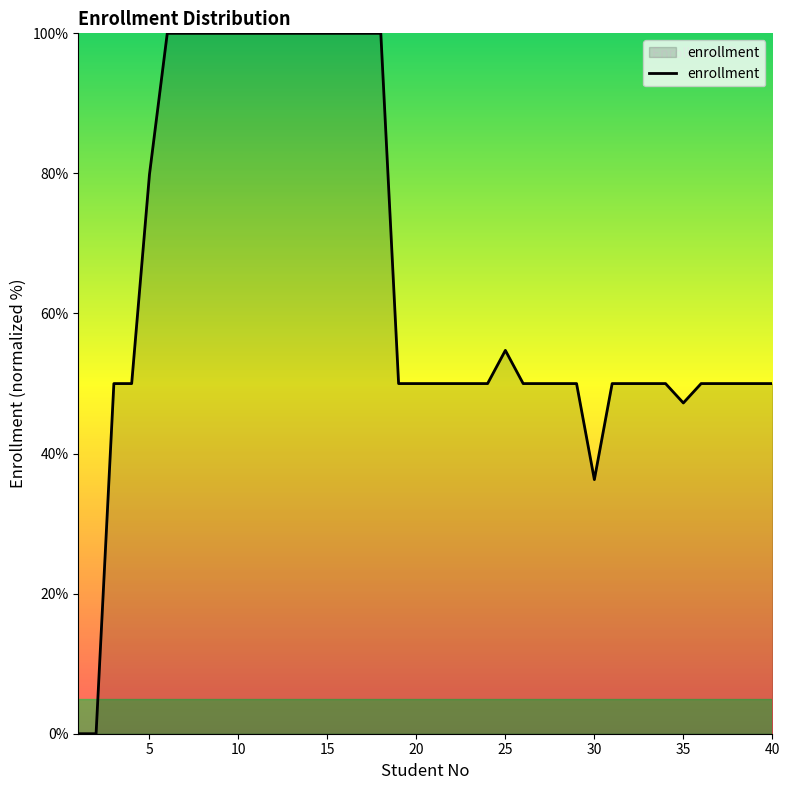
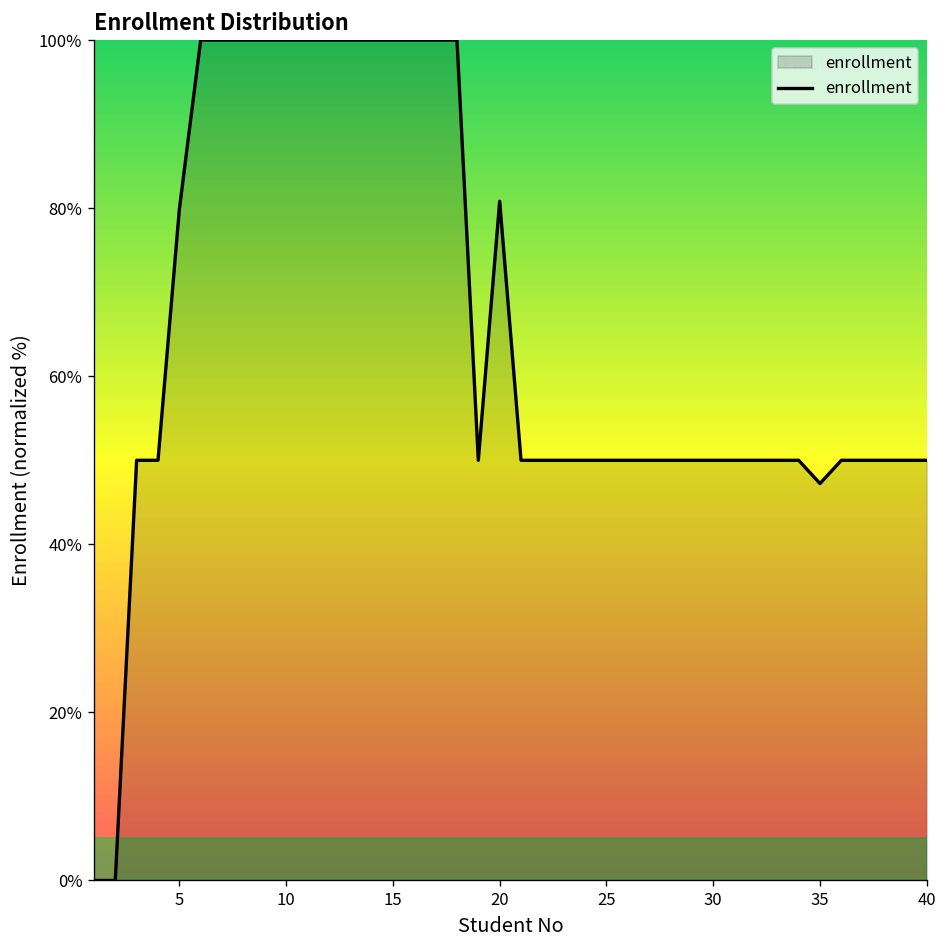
  {
    "5": "80%",
    "10": "100%",
    "15": "100%",
-   "20": "50%",
-   "25": "55%",
-   "30": "36%",
+   "20": "81%",
+   "25": "50%",
+   "30": "50%",
    "35": "47%",
    "40": "50%"
  }
